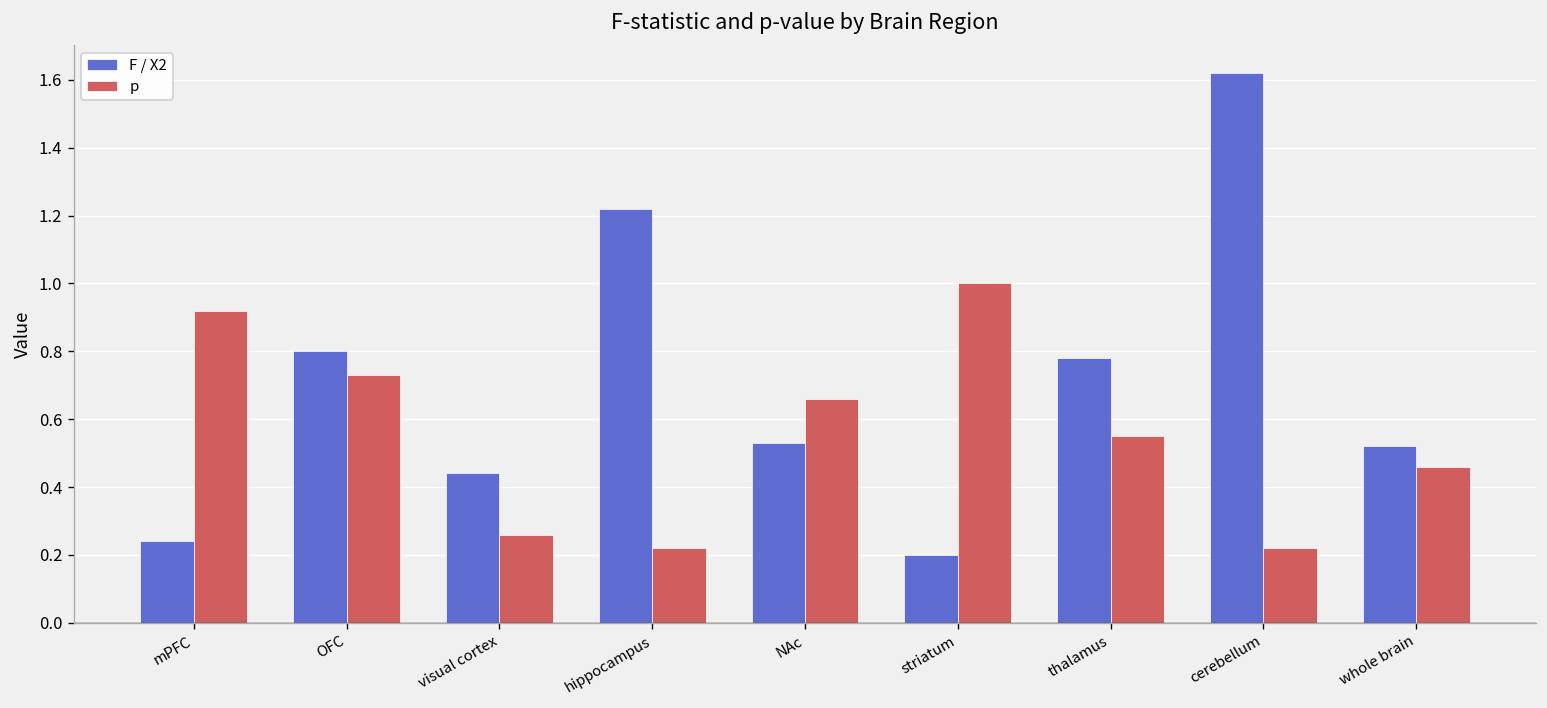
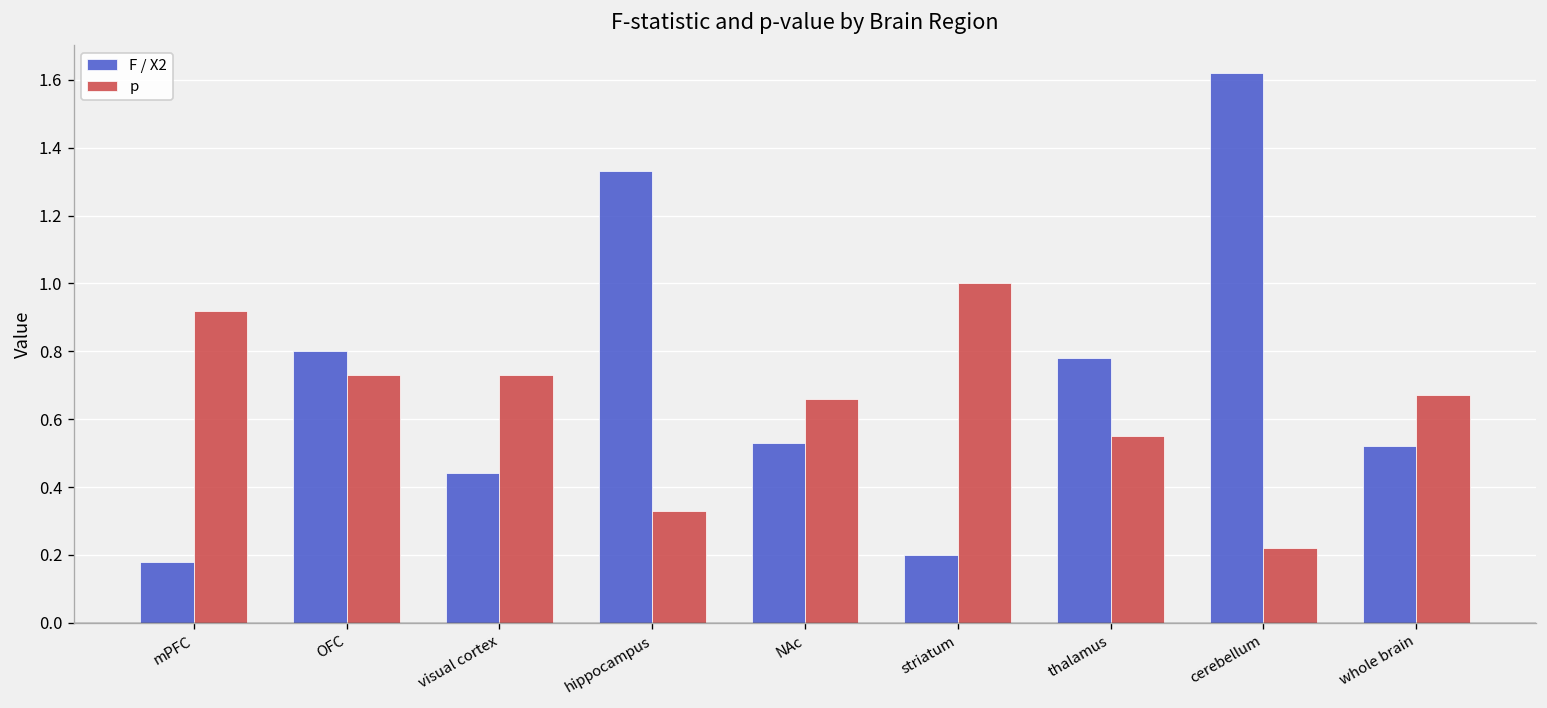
  {
    "F / X2": {
-     "mPFC": 0.24,
+     "mPFC": 0.18,
      "OFC": 0.80,
      "visual cortex": 0.44,
-     "hippocampus": 1.22,
+     "hippocampus": 1.33,
      "NAc": 0.53,
      "striatum": 0.20,
      "thalamus": 0.78,
      "cerebellum": 1.62,
      "whole brain": 0.52
    },
    "p": {
      "mPFC": 0.92,
      "OFC": 0.73,
-     "visual cortex": 0.26,
-     "hippocampus": 0.22,
+     "visual cortex": 0.73,
+     "hippocampus": 0.33,
      "NAc": 0.66,
      "striatum": 1.00,
      "thalamus": 0.55,
      "cerebellum": 0.22,
-     "whole brain": 0.46
+     "whole brain": 0.67
    }
  }
